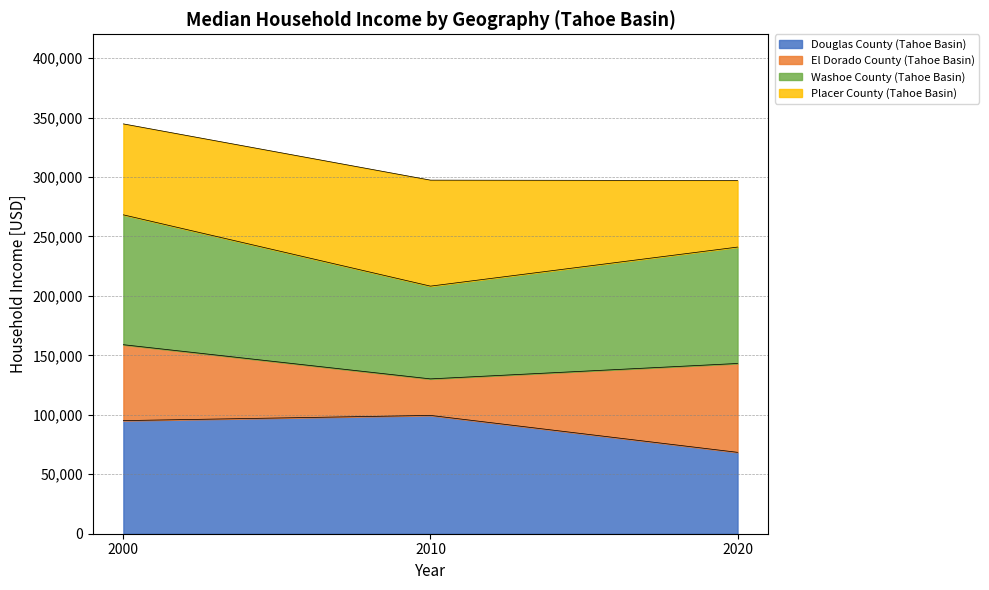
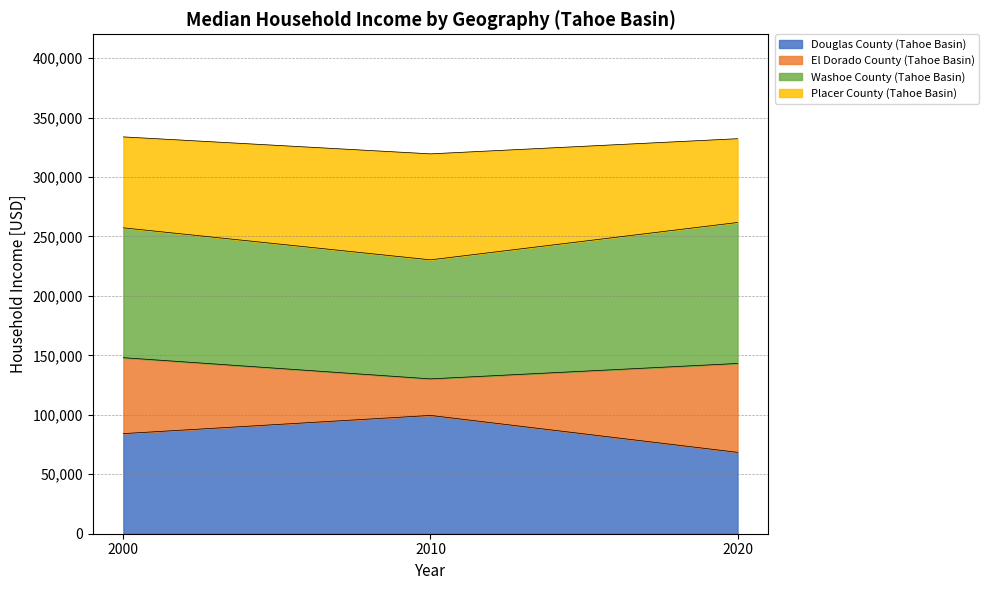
  {
    "Douglas County (Tahoe Basin)": {
-     "2000": "95,000",
+     "2000": "84,000",
      "2010": "99,000",
      "2020": "68,000"
    },
    "El Dorado County (Tahoe Basin)": {
      "2000": "64,000",
      "2010": "31,000",
      "2020": "75,000"
    },
    "Washoe County (Tahoe Basin)": {
      "2000": "109,000",
-     "2010": "78,000",
-     "2020": "98,000"
+     "2010": "100,000",
+     "2020": "119,000"
    },
    "Placer County (Tahoe Basin)": {
      "2000": "76,000",
      "2010": "89,000",
-     "2020": "56,000"
+     "2020": "70,000"
    }
  }
